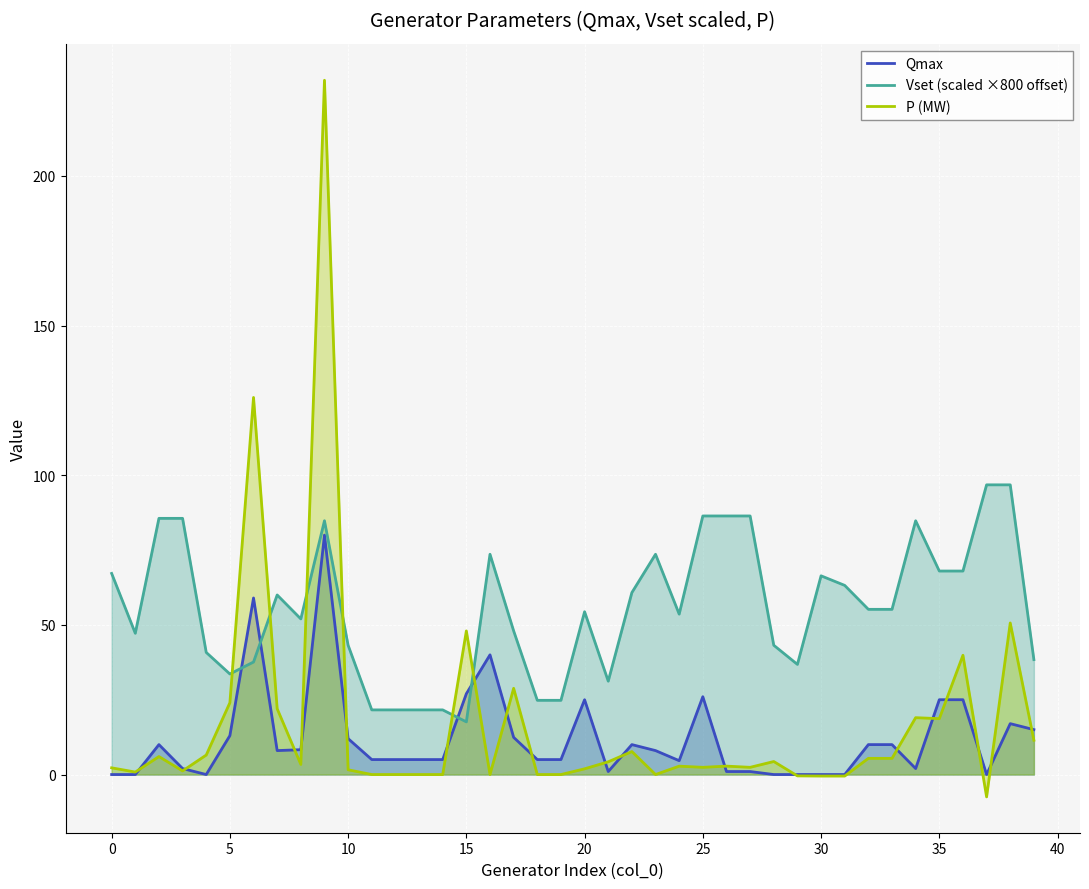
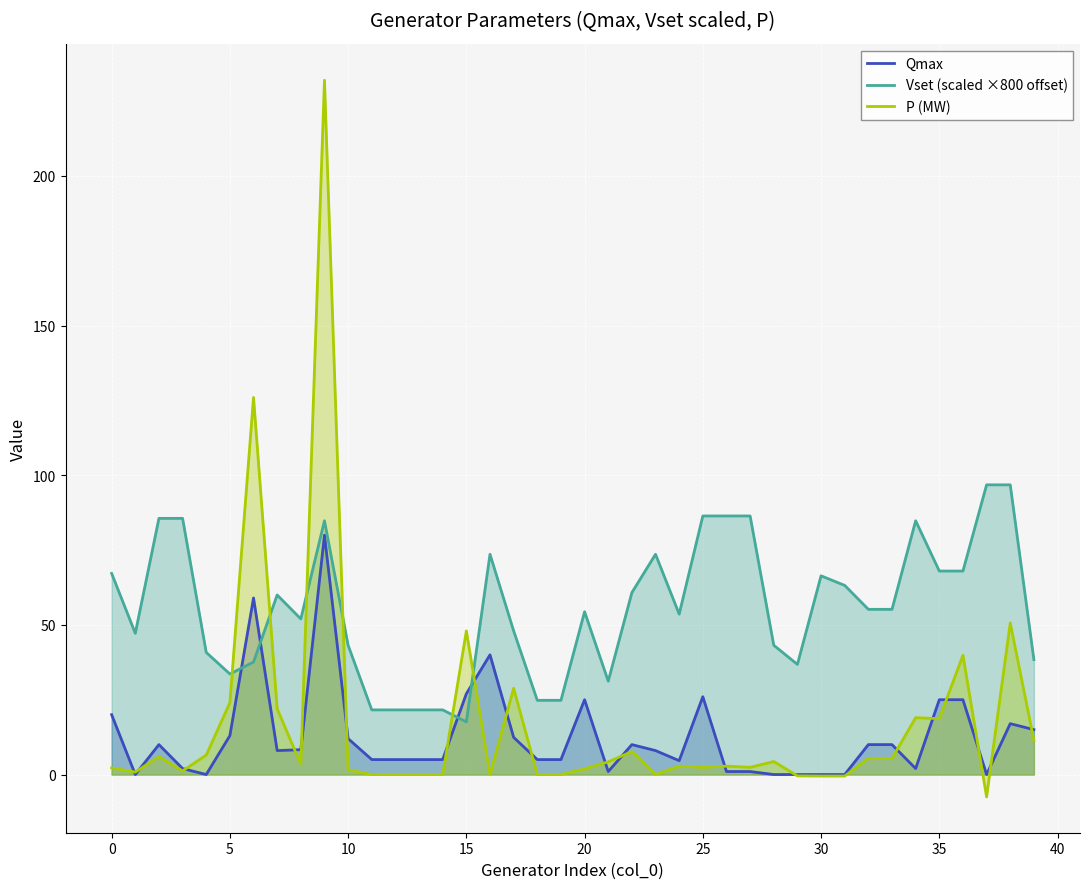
  {
    "Qmax": {
-     "0": 0,
+     "0": 20,
      "5": 13,
      "10": 12,
      "15": 27,
      "20": 25,
      "25": 26,
      "35": 25
    },
    "Vset (scaled ×800 offset)": {
      "0": 67,
      "5": 34,
      "10": 43,
      "15": 18,
      "20": 54,
      "25": 86,
      "30": 66,
      "35": 68
    }
  }
